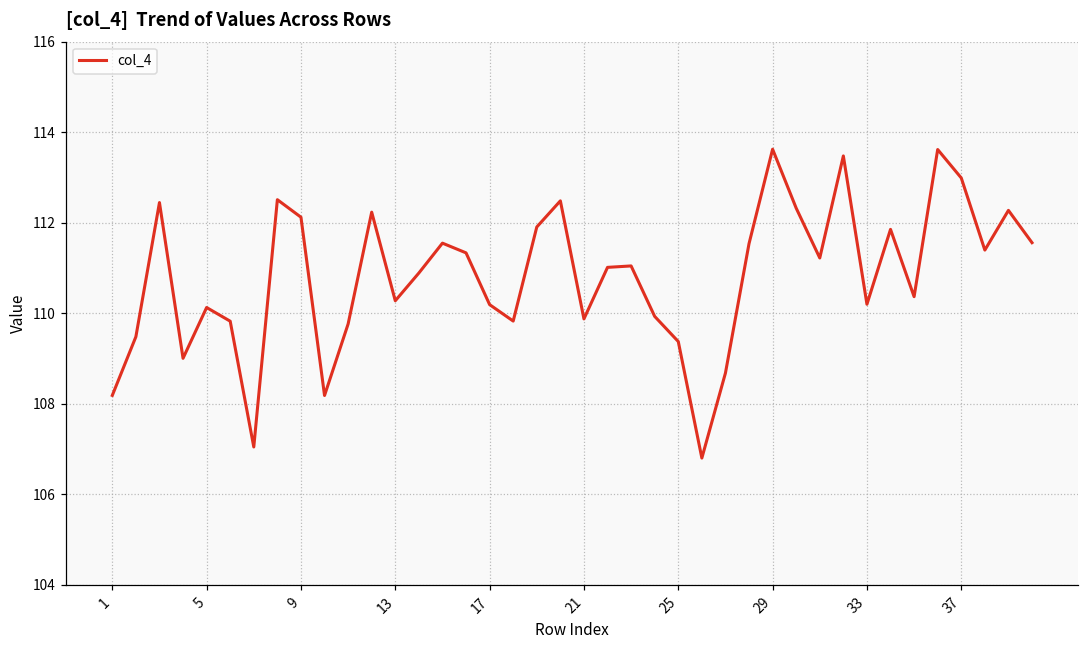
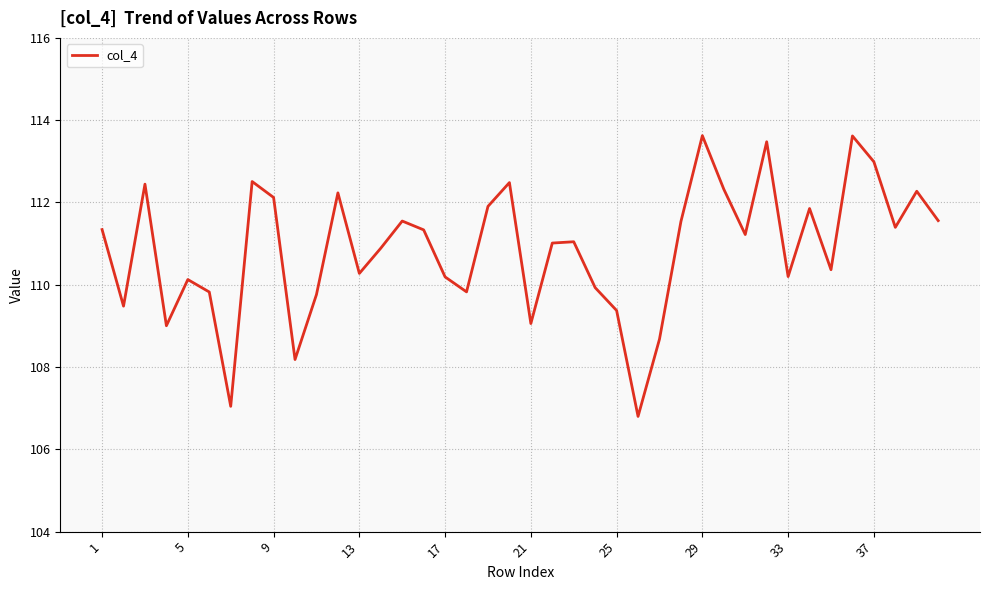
  {
-   "1": 108.2,
+   "1": 111.3,
    "5": 110.1,
    "9": 112.1,
    "13": 110.3,
    "17": 110.2,
-   "21": 109.9,
+   "21": 109.1,
    "25": 109.4,
    "29": 113.6,
    "33": 110.2,
    "37": 113.0
  }
